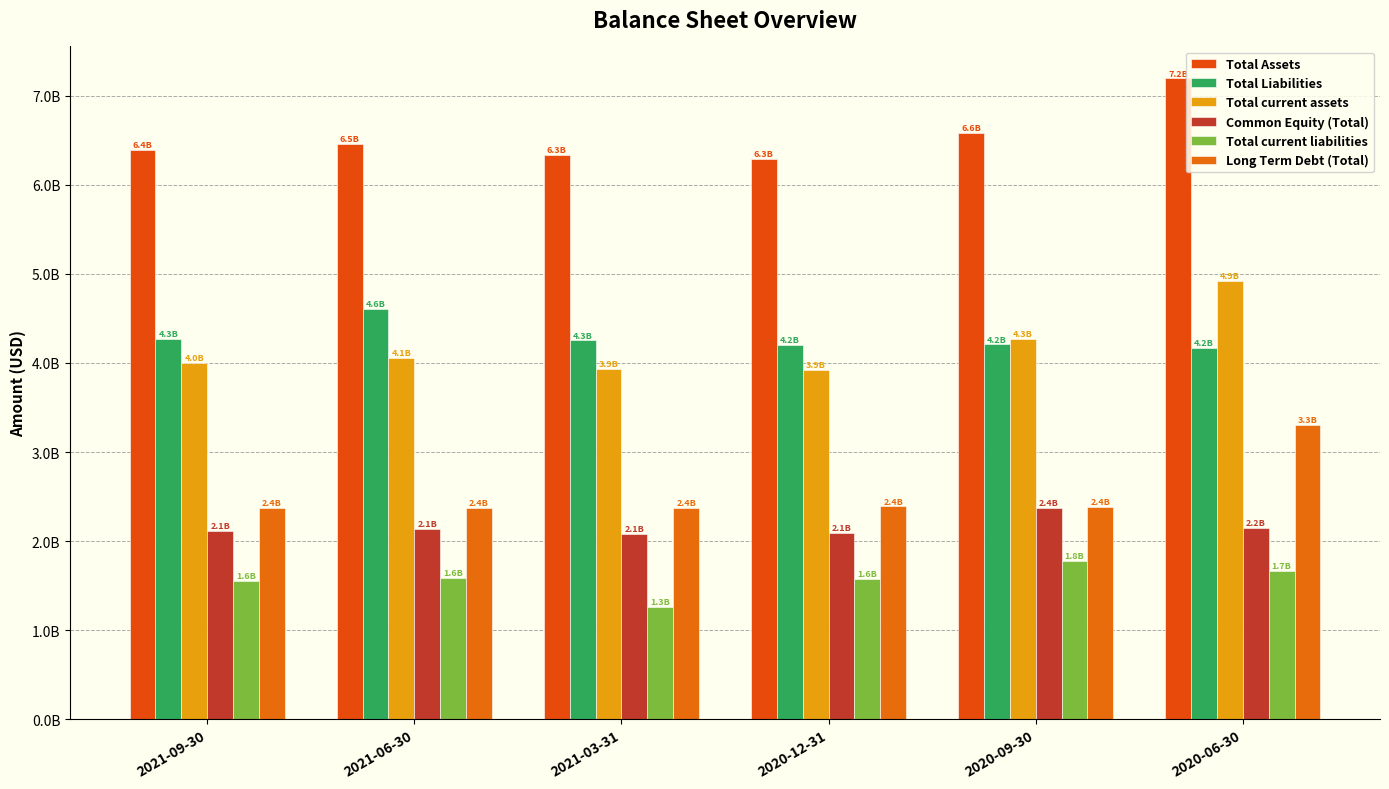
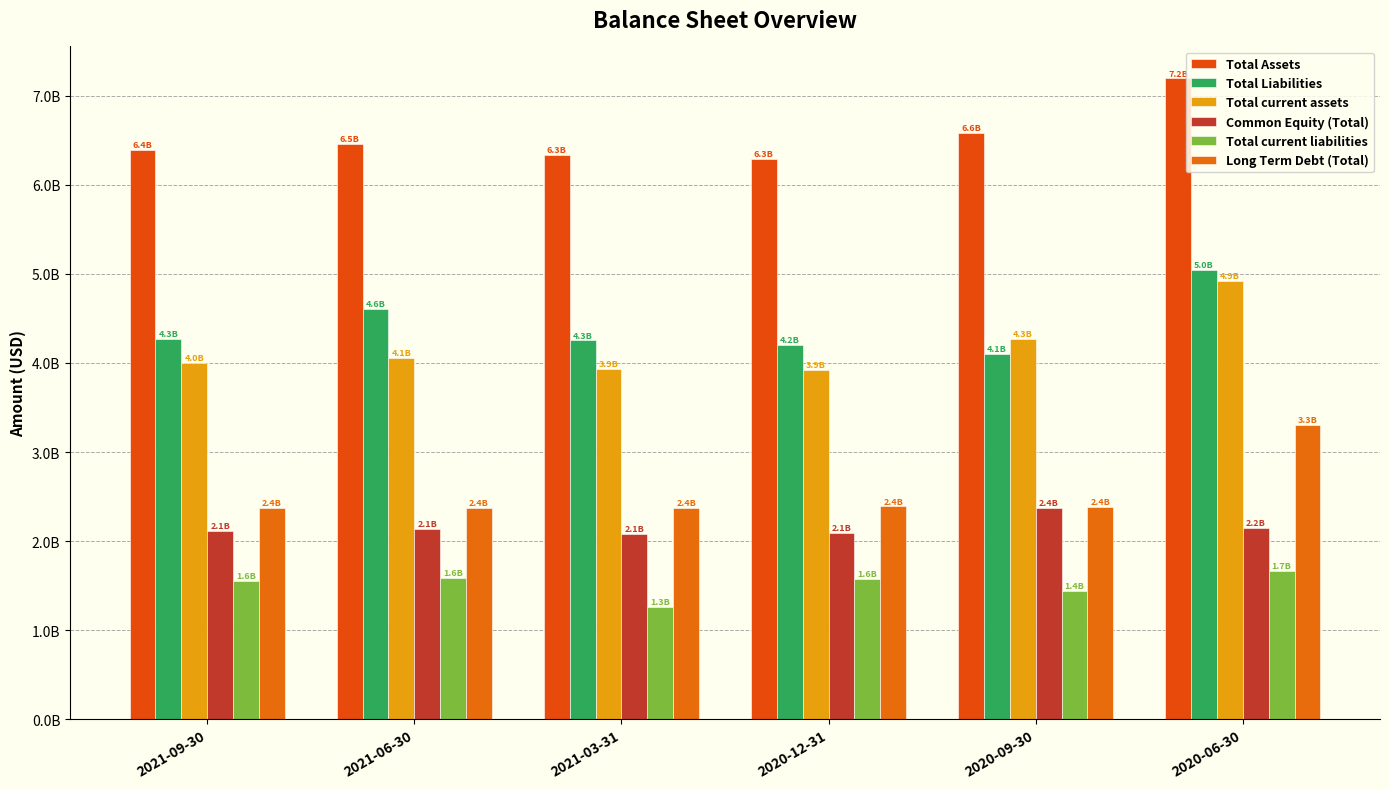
  {
    "Total Liabilities": {
      "2021-09-30": "4.3B",
      "2021-06-30": "4.6B",
      "2021-03-31": "4.3B",
      "2020-12-31": "4.2B",
-     "2020-09-30": "4.2B",
-     "2020-06-30": "4.2B"
+     "2020-09-30": "4.1B",
+     "2020-06-30": "5.0B"
    },
    "Total current liabilities": {
      "2021-09-30": "1.6B",
      "2021-06-30": "1.6B",
      "2021-03-31": "1.3B",
      "2020-12-31": "1.6B",
-     "2020-09-30": "1.8B",
+     "2020-09-30": "1.4B",
      "2020-06-30": "1.7B"
    }
  }
